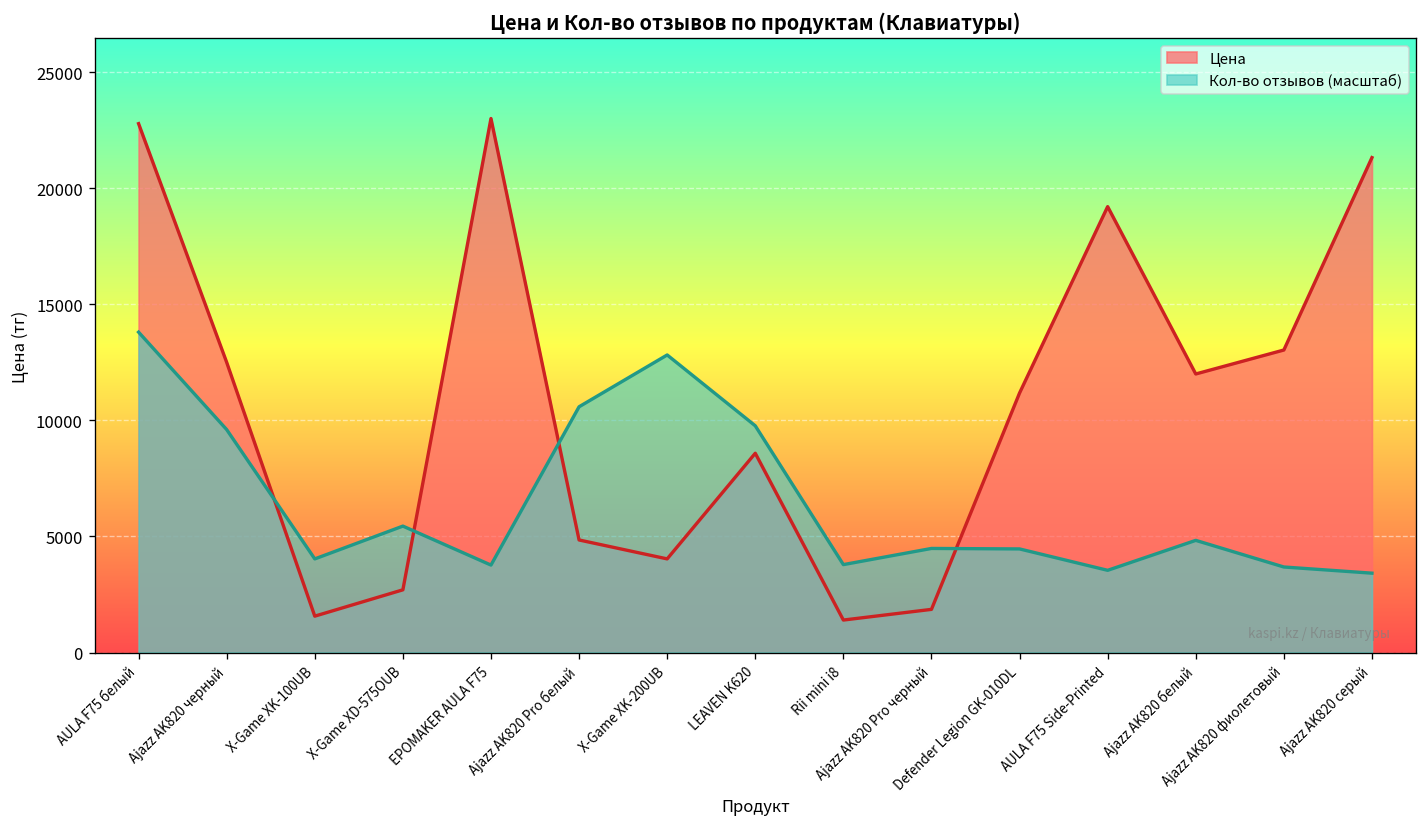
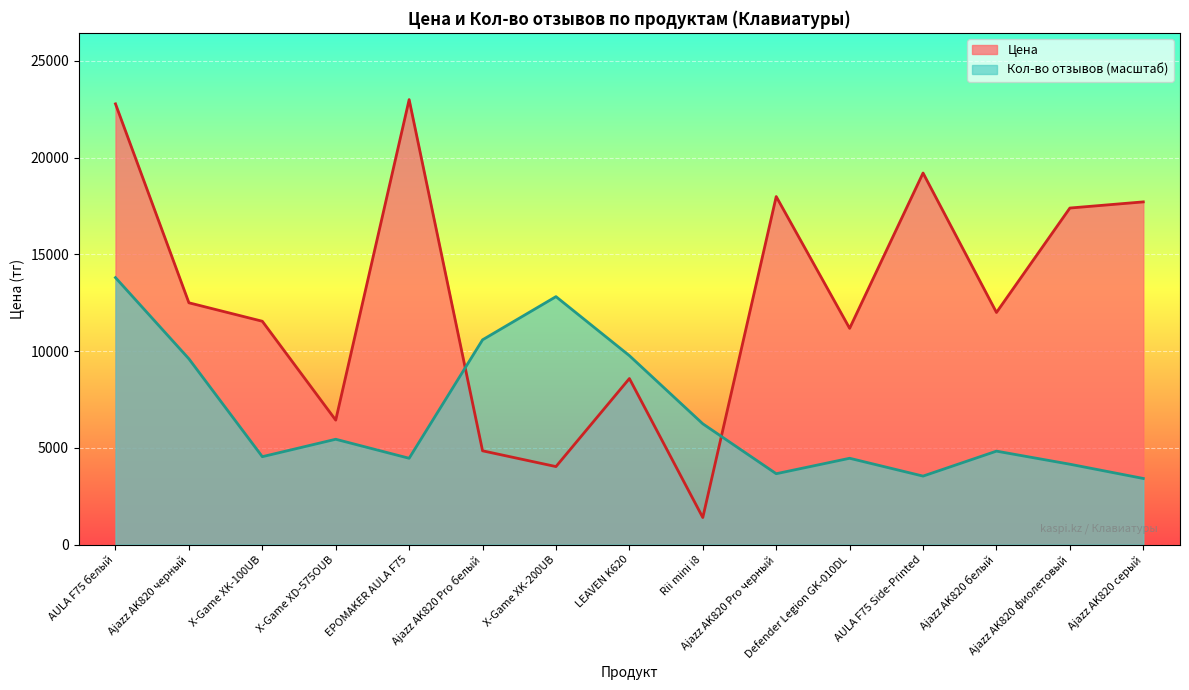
  {
    "Цена": {
      "AULA F75 белый": 22800,
      "Ajazz AK820 черный": 12500,
-     "X-Game XK-100UB": 1600,
-     "X-Game XD-575OUB": 2700,
+     "X-Game XK-100UB": 11500,
+     "X-Game XD-575OUB": 6400,
      "EPOMAKER AULA F75": 23000,
      "Ajazz AK820 Pro белый": 4800,
      "X-Game XK-200UB": 4000,
      "LEAVEN K620": 8600,
      "Rii mini i8": 1400,
-     "Ajazz AK820 Pro черный": 1900,
+     "Ajazz AK820 Pro черный": 18000,
      "Defender Legion GK-010DL": 11200,
      "AULA F75 Side-Printed": 19200,
      "Ajazz AK820 белый": 12000,
-     "Ajazz AK820 фиолетовый": 13000,
-     "Ajazz AK820 серый": 21300
+     "Ajazz AK820 фиолетовый": 17400,
+     "Ajazz AK820 серый": 17700
    },
    "Кол-во отзывов (масштаб)": {
      "AULA F75 белый": 13800,
      "Ajazz AK820 черный": 9600,
-     "X-Game XK-100UB": 4000,
+     "X-Game XK-100UB": 4500,
      "X-Game XD-575OUB": 5400,
-     "EPOMAKER AULA F75": 3800,
+     "EPOMAKER AULA F75": 4500,
      "Ajazz AK820 Pro белый": 10600,
      "X-Game XK-200UB": 12800,
      "LEAVEN K620": 9800,
-     "Rii mini i8": 3800,
-     "Ajazz AK820 Pro черный": 4500,
+     "Rii mini i8": 6200,
+     "Ajazz AK820 Pro черный": 3700,
      "Defender Legion GK-010DL": 4500,
      "AULA F75 Side-Printed": 3500,
      "Ajazz AK820 белый": 4800,
-     "Ajazz AK820 фиолетовый": 3700,
+     "Ajazz AK820 фиолетовый": 4200,
      "Ajazz AK820 серый": 3400
    }
  }
